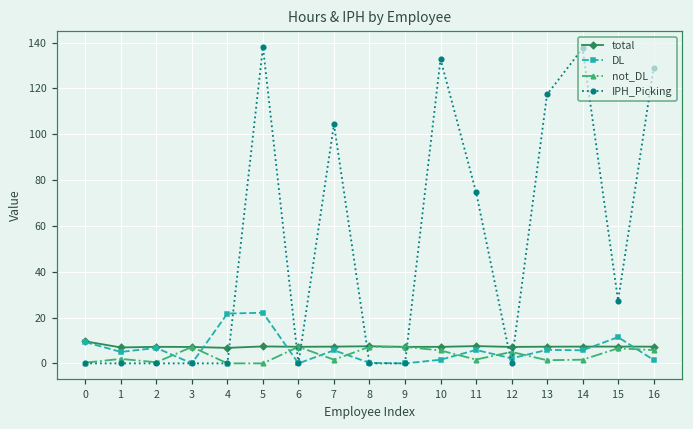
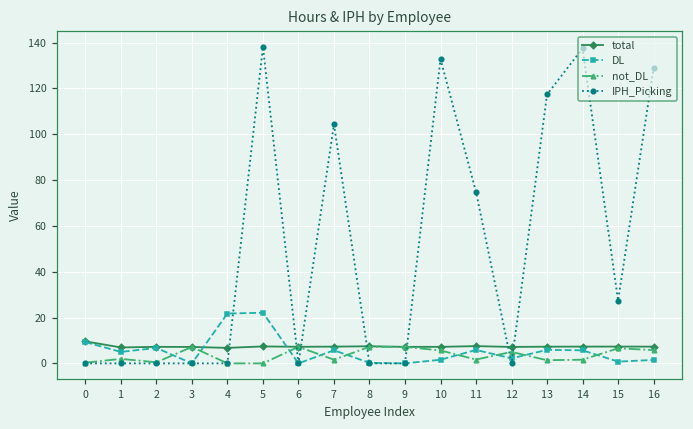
  {
    "DL": {
      "1": 5,
      "4": 22,
      "5": 22,
      "7": 6,
      "10": 2,
      "11": 6,
      "12": 2,
      "13": 6,
      "14": 6,
-     "15": 11,
+     "15": 1,
      "16": 2
    },
    "IPH_Picking": {
      "1": 0,
      "5": 138,
      "7": 104,
      "10": 133,
      "11": 75,
      "12": 0,
      "13": 117,
      "15": 27
    }
  }
